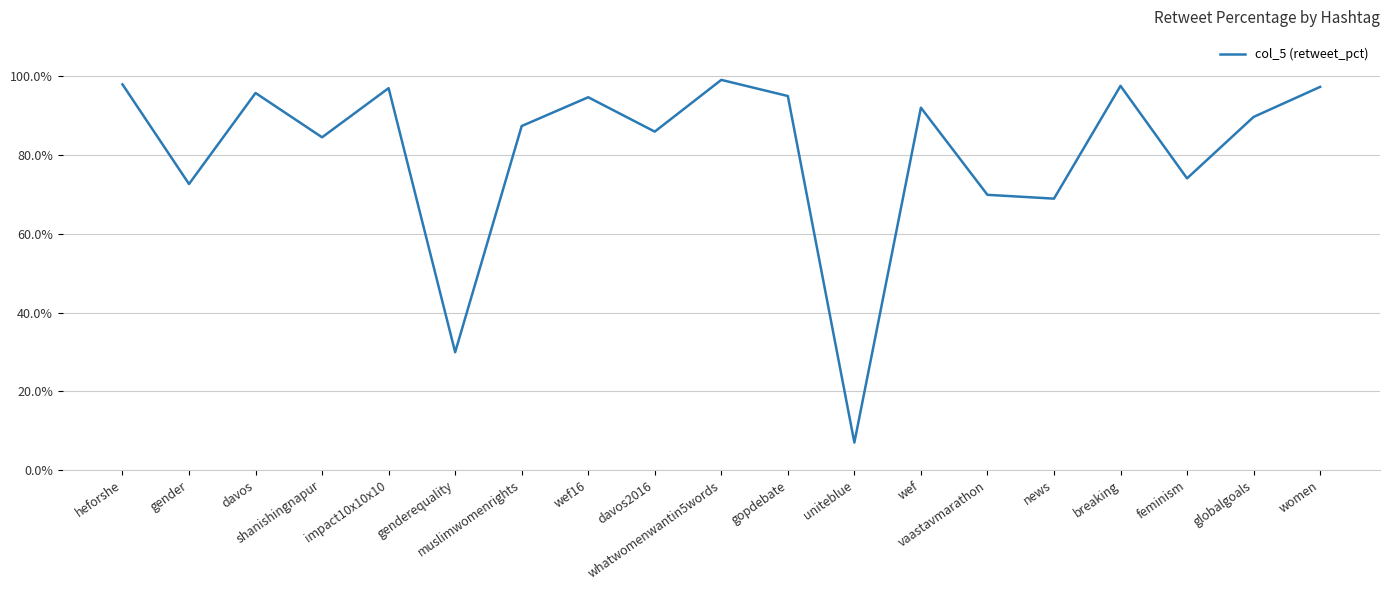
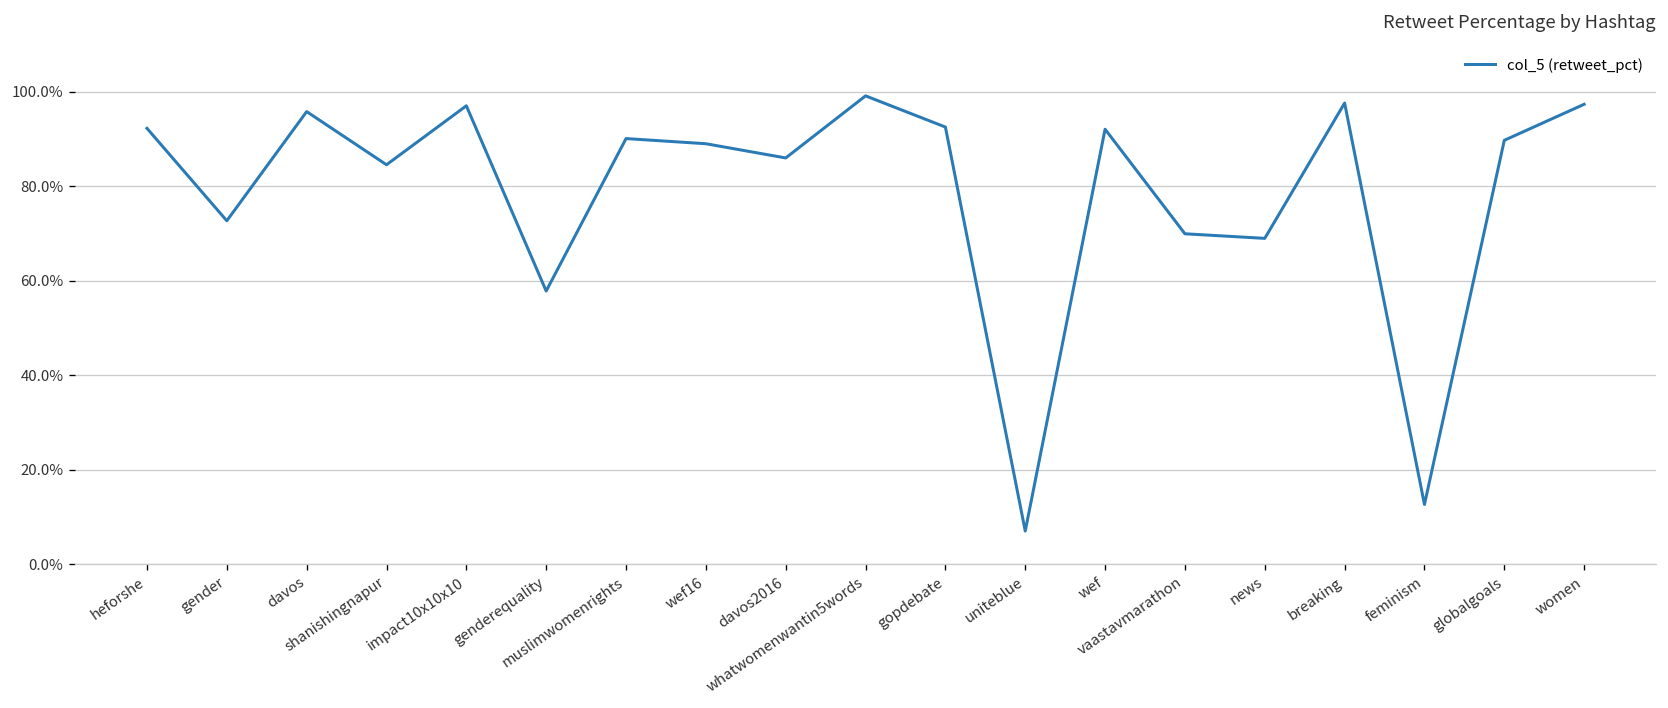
  {
-   "heforshe": "98%",
+   "heforshe": "92%",
    "gender": "73%",
    "davos": "96%",
    "shanishingnapur": "85%",
    "impact10x10x10": "97%",
-   "genderequality": "30%",
-   "muslimwomenrights": "87%",
-   "wef16": "95%",
+   "genderequality": "58%",
+   "muslimwomenrights": "90%",
+   "wef16": "89%",
    "davos2016": "86%",
    "whatwomenwantin5words": "99%",
-   "gopdebate": "95%",
+   "gopdebate": "92%",
    "uniteblue": "7%",
    "wef": "92%",
    "vaastavmarathon": "70%",
    "news": "69%",
    "breaking": "98%",
-   "feminism": "74%",
+   "feminism": "13%",
    "globalgoals": "90%",
    "women": "97%"
  }
